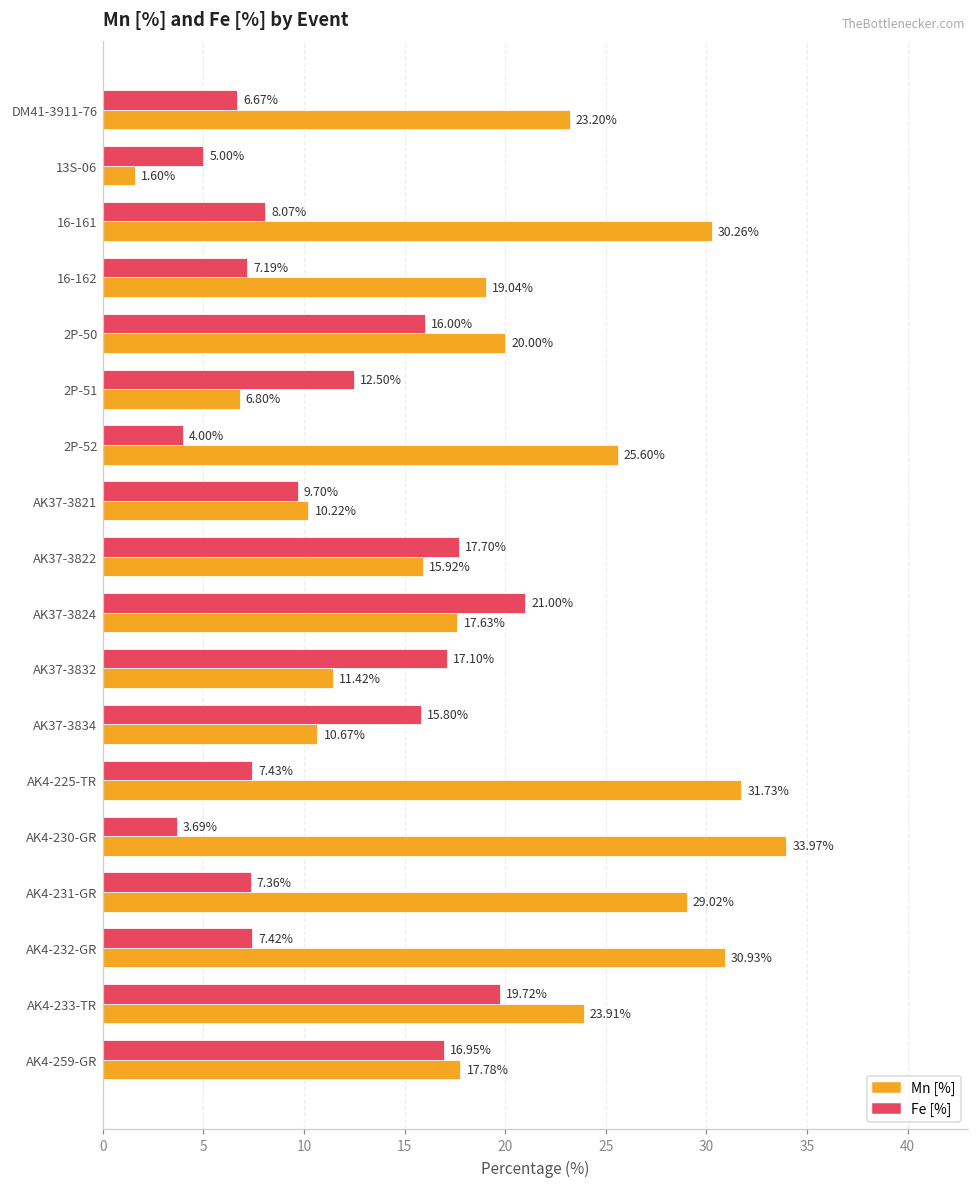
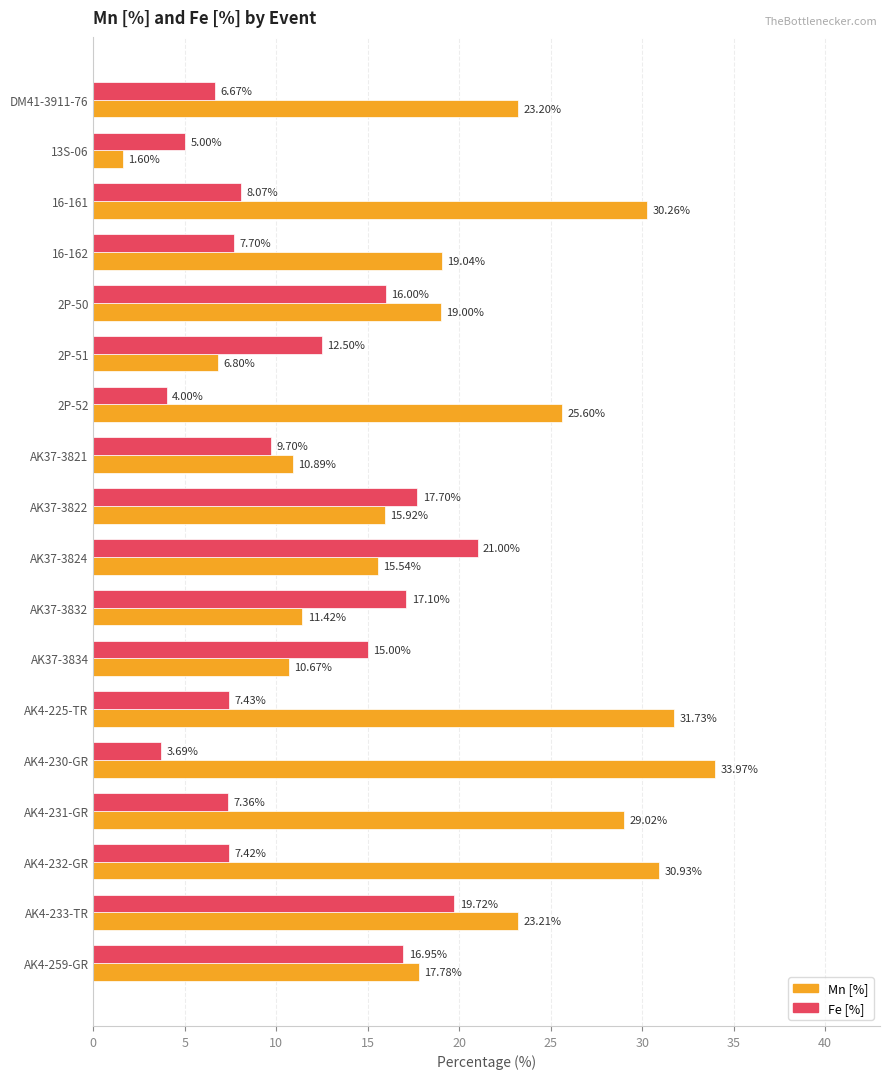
  {
    "Mn [%]": {
      "DM41-3911-76": "23.20%",
      "13S-06": "1.60%",
      "16-161": "30.26%",
      "16-162": "19.04%",
-     "2P-50": "20.00%",
+     "2P-50": "19.00%",
      "2P-51": "6.80%",
      "2P-52": "25.60%",
-     "AK37-3821": "10.22%",
+     "AK37-3821": "10.89%",
      "AK37-3822": "15.92%",
-     "AK37-3824": "17.63%",
+     "AK37-3824": "15.54%",
      "AK37-3832": "11.42%",
      "AK37-3834": "10.67%",
      "AK4-225-TR": "31.73%",
      "AK4-230-GR": "33.97%",
      "AK4-231-GR": "29.02%",
      "AK4-232-GR": "30.93%",
-     "AK4-233-TR": "23.91%",
+     "AK4-233-TR": "23.21%",
      "AK4-259-GR": "17.78%"
    },
    "Fe [%]": {
      "DM41-3911-76": "6.67%",
      "13S-06": "5.00%",
      "16-161": "8.07%",
-     "16-162": "7.19%",
+     "16-162": "7.70%",
      "2P-50": "16.00%",
      "2P-51": "12.50%",
      "2P-52": "4.00%",
      "AK37-3821": "9.70%",
      "AK37-3822": "17.70%",
      "AK37-3824": "21.00%",
      "AK37-3832": "17.10%",
-     "AK37-3834": "15.80%",
+     "AK37-3834": "15.00%",
      "AK4-225-TR": "7.43%",
      "AK4-230-GR": "3.69%",
      "AK4-231-GR": "7.36%",
      "AK4-232-GR": "7.42%",
      "AK4-233-TR": "19.72%",
      "AK4-259-GR": "16.95%"
    }
  }
